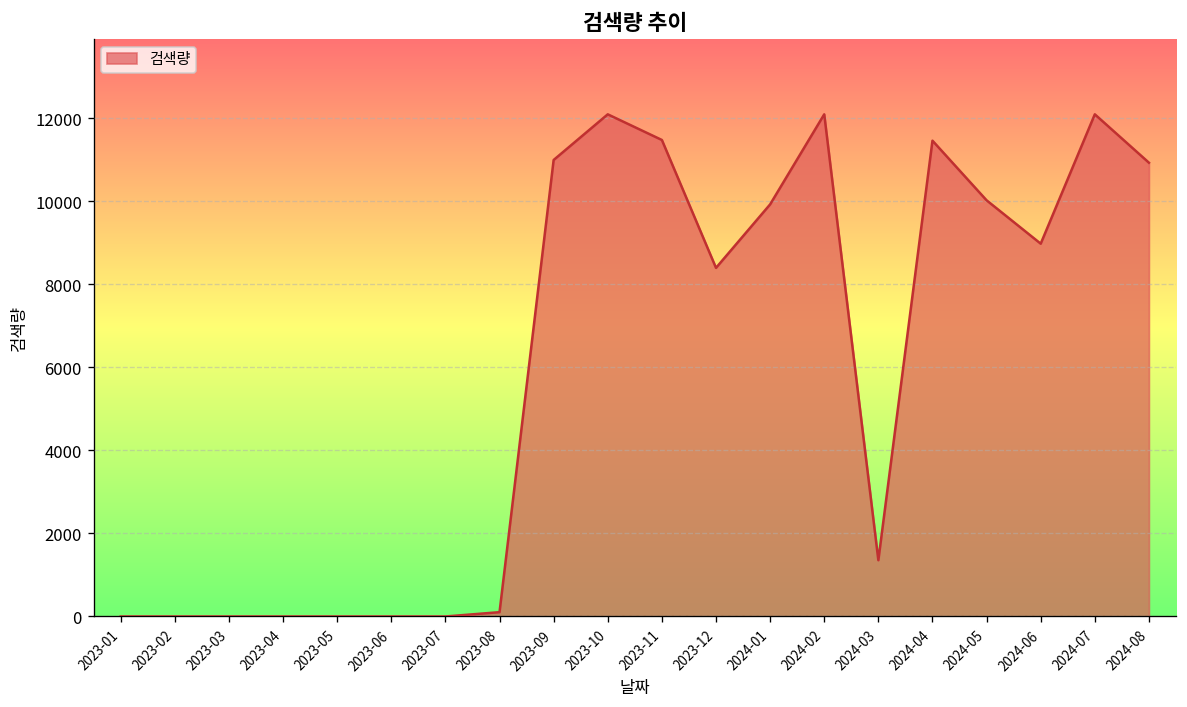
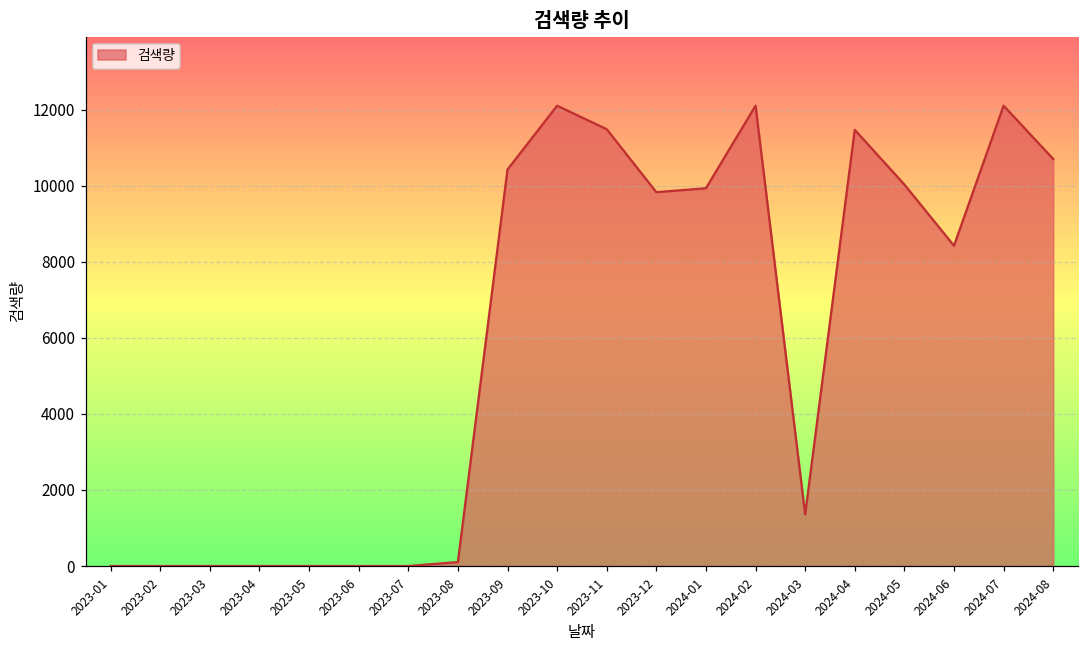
  {
    "2023-01": 0,
    "2023-02": 0,
    "2023-03": 0,
    "2023-04": 0,
    "2023-05": 0,
    "2023-06": 0,
    "2023-07": 0,
    "2023-08": 100,
-   "2023-09": 11000,
+   "2023-09": 10400,
    "2023-10": 12100,
    "2023-11": 11500,
-   "2023-12": 8400,
+   "2023-12": 9800,
    "2024-01": 9900,
    "2024-02": 12100,
    "2024-03": 1400,
    "2024-04": 11500,
    "2024-05": 10000,
-   "2024-06": 9000,
+   "2024-06": 8400,
    "2024-07": 12100,
-   "2024-08": 10900
+   "2024-08": 10700
  }
